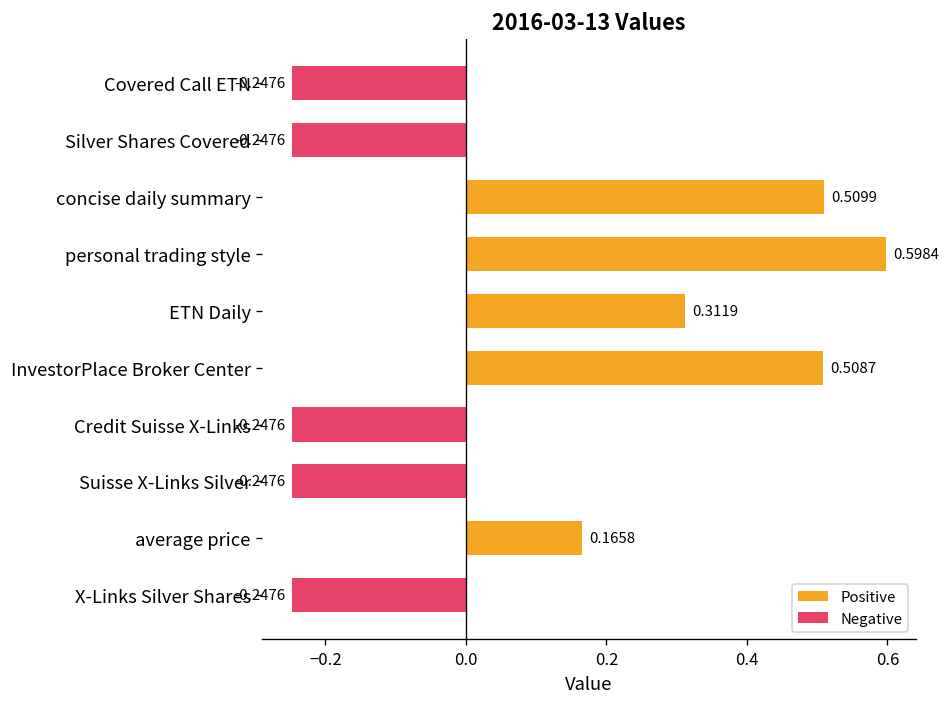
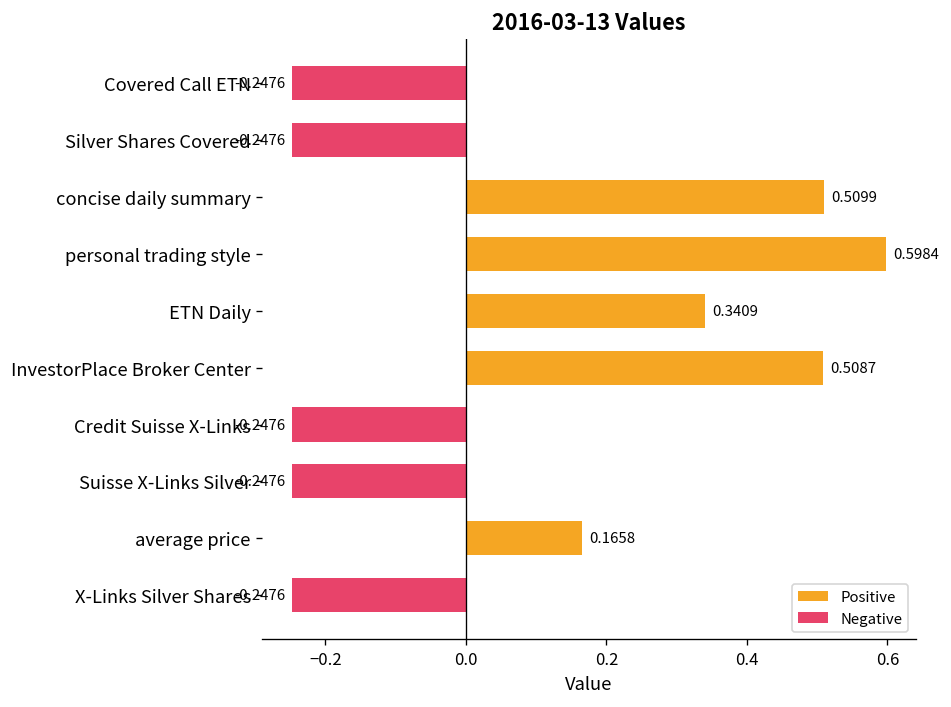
  {
    "Positive": {
      "concise daily summary": 0.5099,
      "personal trading style": 0.5984,
-     "ETN Daily": 0.3119,
+     "ETN Daily": 0.3409,
      "InvestorPlace Broker Center": 0.5087,
      "average price": 0.1658
    },
    "Negative": {
      "Covered Call ETN": -0.2476,
      "Silver Shares Covered": -0.2476,
      "Credit Suisse X-Links": -0.2476,
      "Suisse X-Links Silver": -0.2476,
      "X-Links Silver Shares": -0.2476
    }
  }
